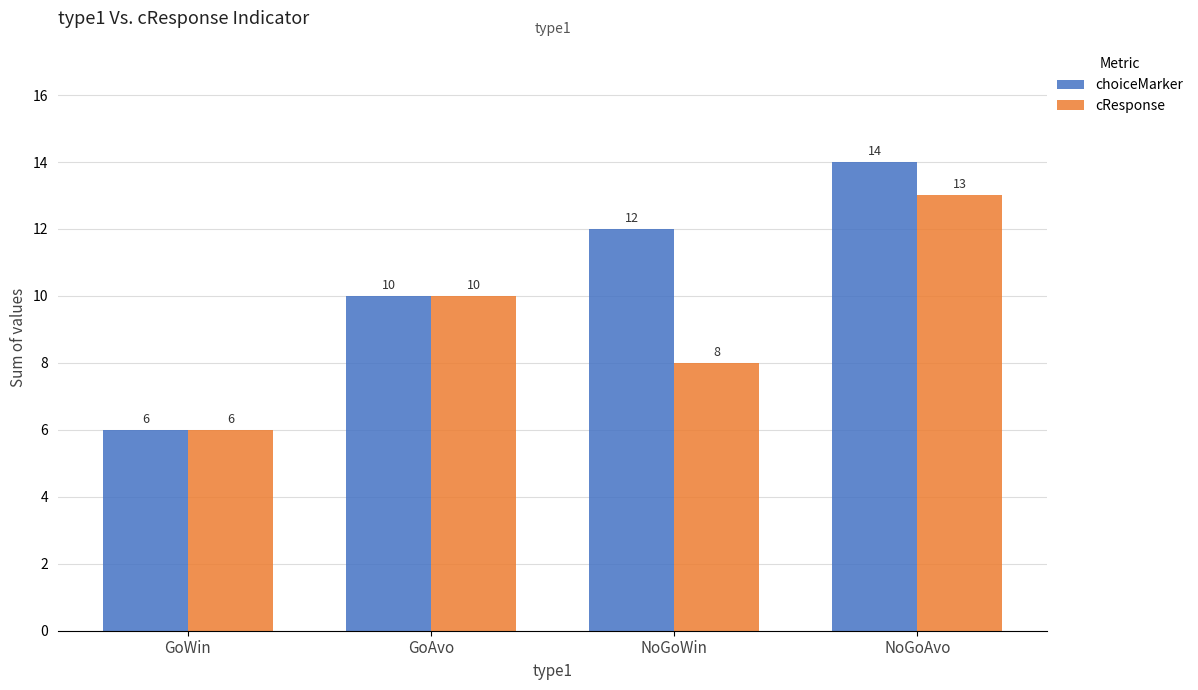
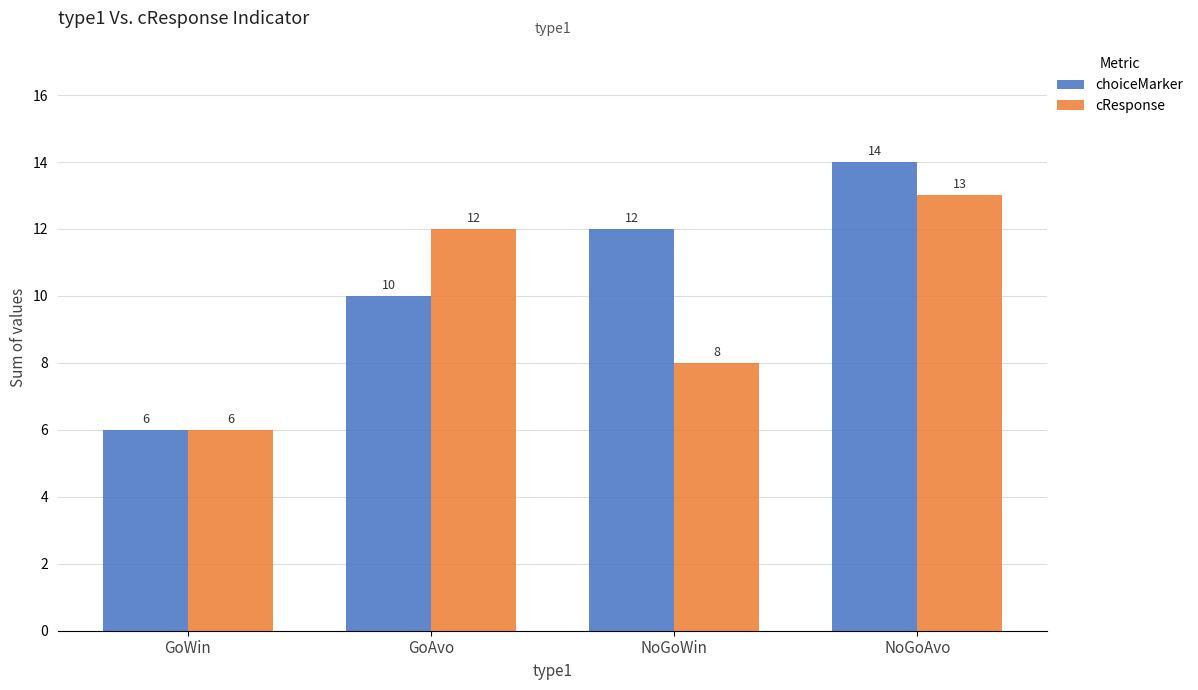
  {
    "choiceMarker": {
      "GoWin": 6,
      "GoAvo": 10,
      "NoGoWin": 12,
      "NoGoAvo": 14
    },
    "cResponse": {
      "GoWin": 6,
-     "GoAvo": 10,
+     "GoAvo": 12,
      "NoGoWin": 8,
      "NoGoAvo": 13
    }
  }
